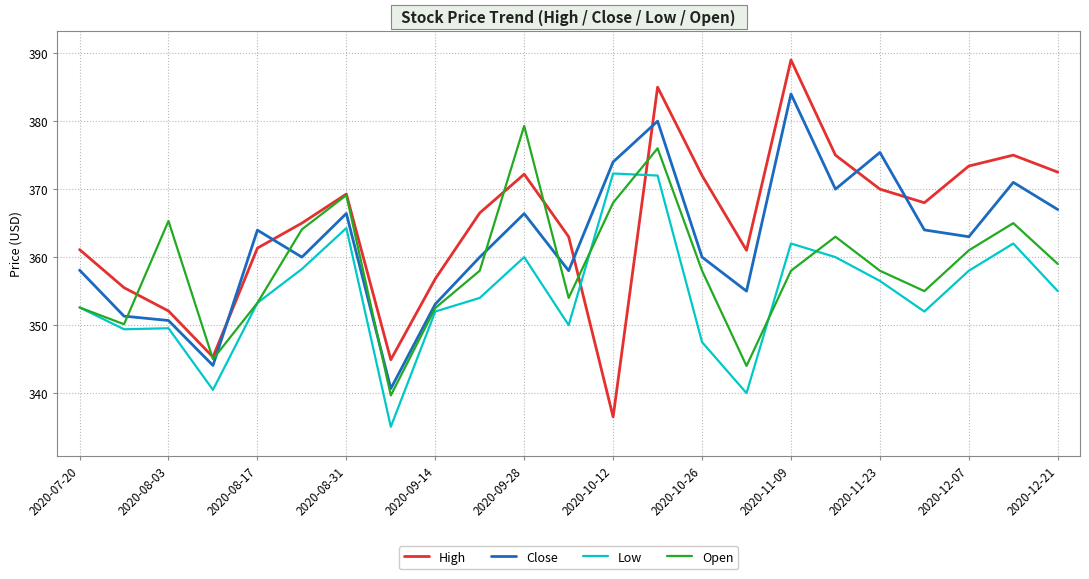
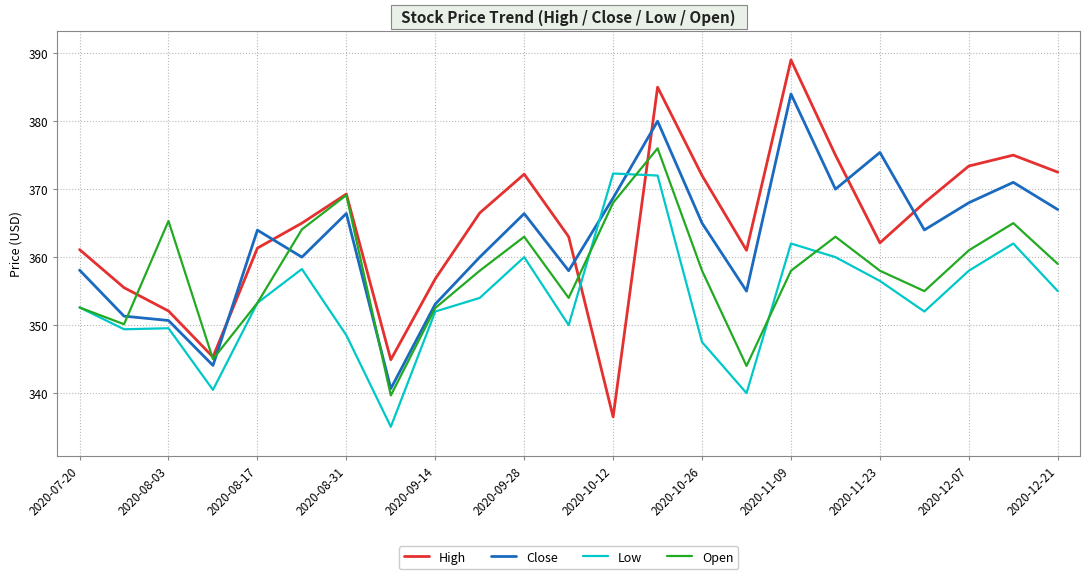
  {
    "High": {
      "2020-07-20": 361,
      "2020-08-03": 352,
      "2020-08-17": 361,
      "2020-09-14": 357,
      "2020-09-28": 372,
      "2020-10-12": 337,
      "2020-10-26": 372,
      "2020-11-09": 389,
-     "2020-11-23": 370,
+     "2020-11-23": 362,
      "2020-12-07": 373,
      "2020-12-21": 373
    },
    "Close": {
      "2020-07-20": 358,
      "2020-08-03": 351,
      "2020-08-17": 364,
      "2020-08-31": 366,
      "2020-09-14": 353,
      "2020-09-28": 366,
-     "2020-10-12": 374,
-     "2020-10-26": 360,
+     "2020-10-12": 369,
+     "2020-10-26": 365,
      "2020-11-09": 384,
      "2020-11-23": 375,
-     "2020-12-07": 363,
+     "2020-12-07": 368,
      "2020-12-21": 367
    },
    "Low": {
      "2020-08-03": 350,
-     "2020-08-31": 364,
+     "2020-08-31": 349,
      "2020-09-14": 352,
      "2020-09-28": 360,
      "2020-10-12": 372,
      "2020-10-26": 348,
      "2020-11-09": 362,
      "2020-11-23": 357,
      "2020-12-07": 358,
      "2020-12-21": 355
    },
    "Open": {
      "2020-08-03": 365,
      "2020-09-14": 353,
-     "2020-09-28": 379,
+     "2020-09-28": 363,
      "2020-10-12": 368,
      "2020-10-26": 358,
      "2020-11-09": 358,
      "2020-11-23": 358,
      "2020-12-07": 361,
      "2020-12-21": 359
    }
  }
